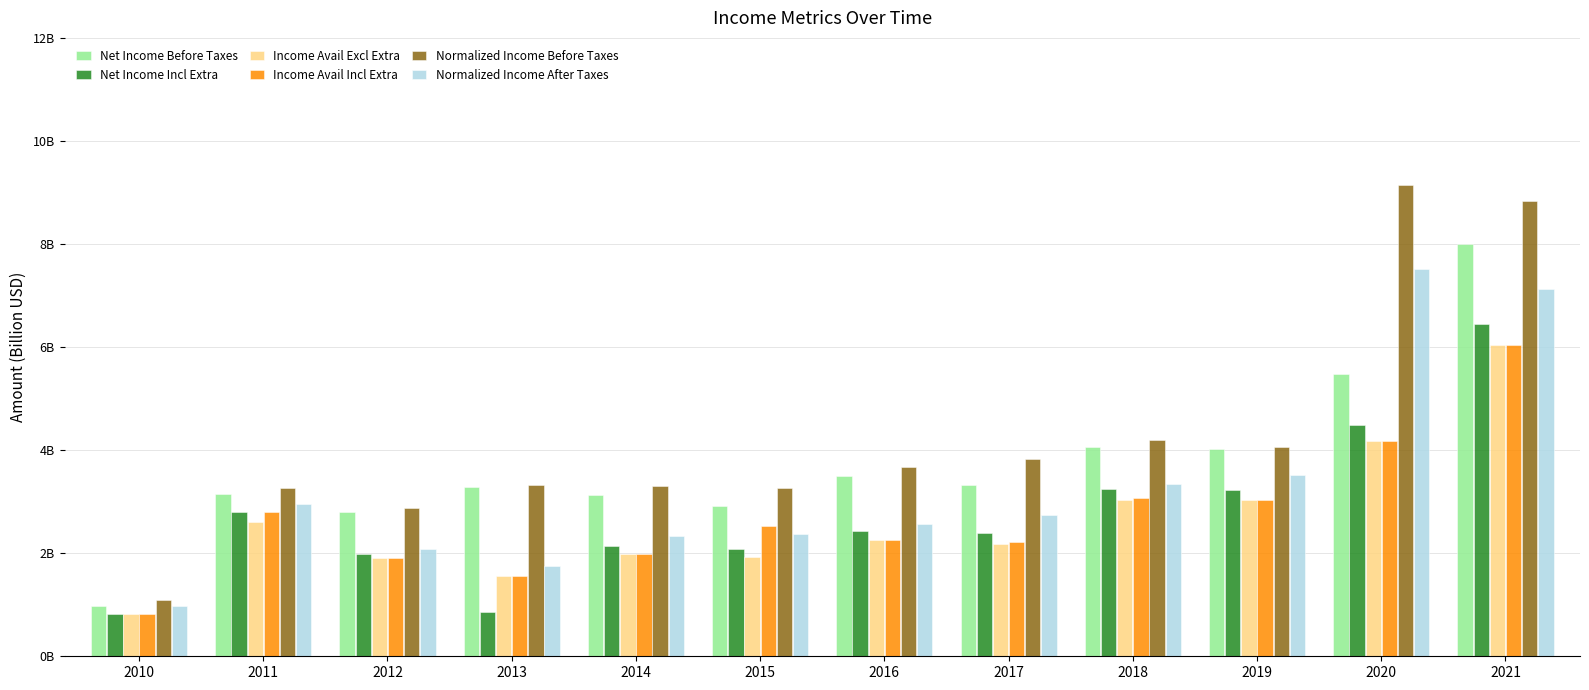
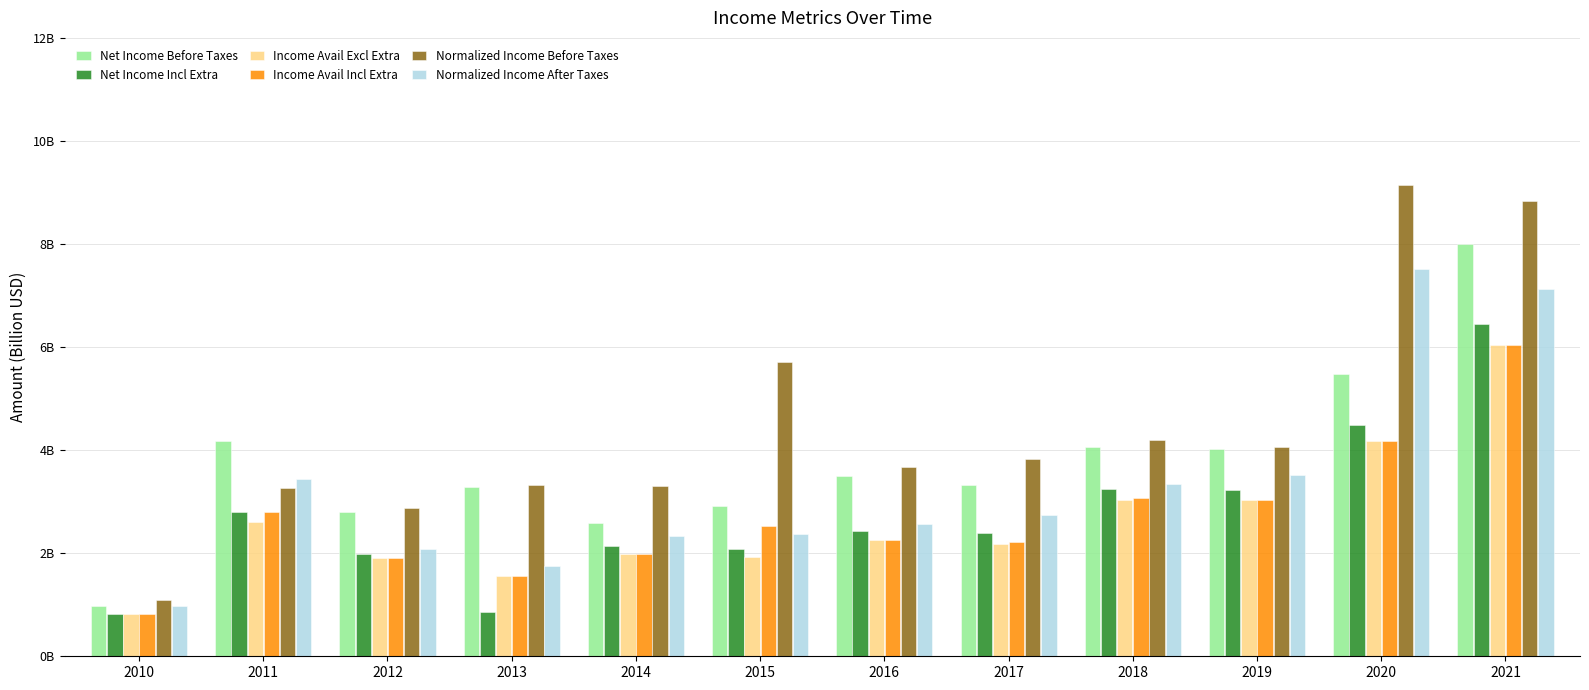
  {
    "Net Income Before Taxes": {
      "2010": 1000000000,
-     "2011": 3100000000,
+     "2011": 4200000000,
      "2012": 2800000000,
      "2013": 3300000000,
-     "2014": 3100000000,
+     "2014": 2600000000,
      "2015": 2900000000,
      "2016": 3500000000,
      "2017": 3300000000,
      "2018": 4100000000,
      "2019": 4000000000,
      "2020": 5500000000,
      "2021": 8000000000
    },
    "Net Income Incl Extra": {
      "2010": 800000000,
      "2011": 2800000000,
      "2012": 2000000000,
      "2013": 900000000,
      "2014": 2100000000,
      "2015": 2100000000,
      "2016": 2400000000,
      "2017": 2400000000,
      "2018": 3200000000,
      "2019": 3200000000,
      "2020": 4500000000,
      "2021": 6400000000
    },
    "Income Avail Excl Extra": {
      "2010": 800000000,
      "2011": 2600000000,
      "2012": 1900000000,
      "2013": 1600000000,
      "2014": 2000000000,
      "2015": 1900000000,
      "2016": 2300000000,
      "2017": 2200000000,
      "2018": 3000000000,
      "2019": 3000000000,
      "2020": 4200000000,
      "2021": 6000000000
    },
    "Income Avail Incl Extra": {
      "2010": 800000000,
      "2011": 2800000000,
      "2012": 1900000000,
      "2013": 1600000000,
      "2014": 2000000000,
      "2015": 2500000000,
      "2016": 2300000000,
      "2017": 2200000000,
      "2018": 3100000000,
      "2019": 3000000000,
      "2020": 4200000000,
      "2021": 6000000000
    },
    "Normalized Income Before Taxes": {
      "2010": 1100000000,
      "2011": 3300000000,
      "2012": 2900000000,
      "2013": 3300000000,
      "2014": 3300000000,
-     "2015": 3300000000,
+     "2015": 5700000000,
      "2016": 3700000000,
      "2017": 3800000000,
      "2018": 4200000000,
      "2019": 4100000000,
      "2020": 9200000000,
      "2021": 8800000000
    },
    "Normalized Income After Taxes": {
      "2010": 1000000000,
-     "2011": 3000000000,
+     "2011": 3400000000,
      "2012": 2100000000,
      "2013": 1800000000,
      "2014": 2300000000,
      "2015": 2400000000,
      "2016": 2600000000,
      "2017": 2700000000,
      "2018": 3300000000,
      "2019": 3500000000,
      "2020": 7500000000,
      "2021": 7100000000
    }
  }
